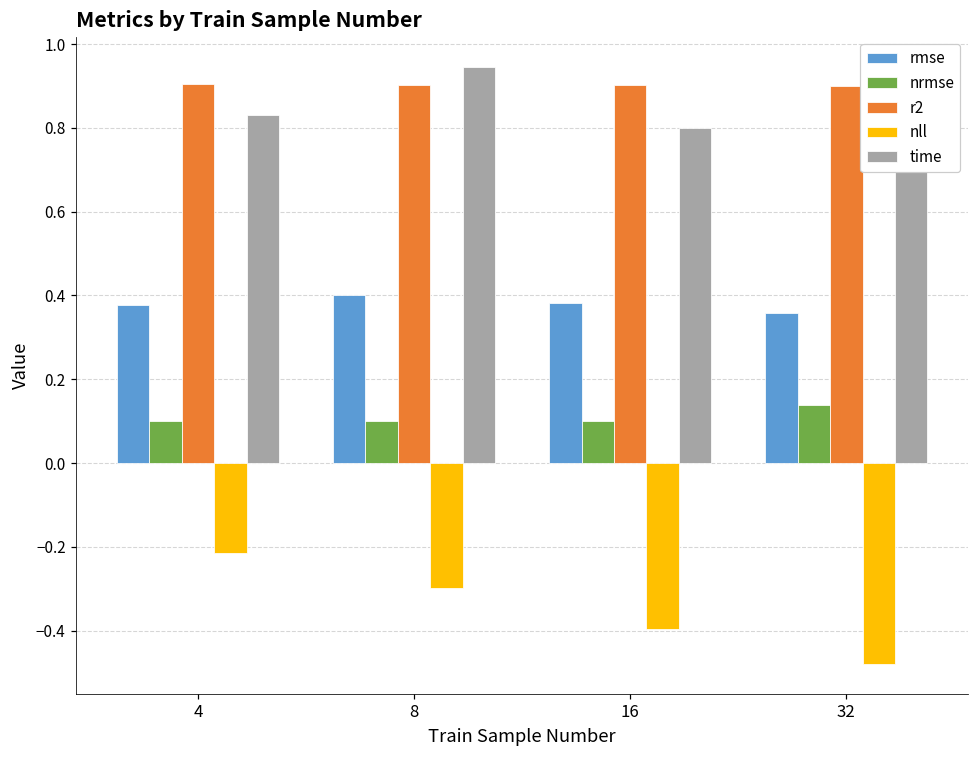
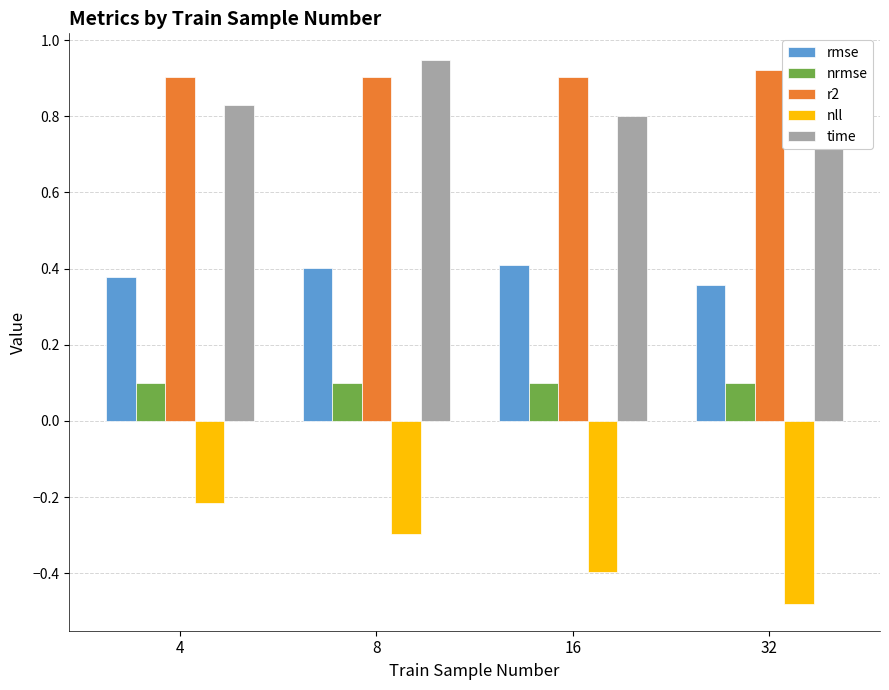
  {
    "rmse": {
      "4": 0.38,
      "8": 0.40,
-     "16": 0.38,
+     "16": 0.41,
      "32": 0.36
    },
    "nrmse": {
      "4": 0.10,
      "8": 0.10,
      "16": 0.10,
-     "32": 0.14
+     "32": 0.10
    },
    "r2": {
      "4": 0.90,
      "8": 0.90,
      "16": 0.90,
-     "32": 0.90
+     "32": 0.92
    },
    "nll": {
      "4": -0.22,
      "8": -0.30,
      "16": -0.40,
      "32": -0.48
    },
    "time": {
      "4": 0.83,
      "8": 0.95,
      "16": 0.80
    }
  }
